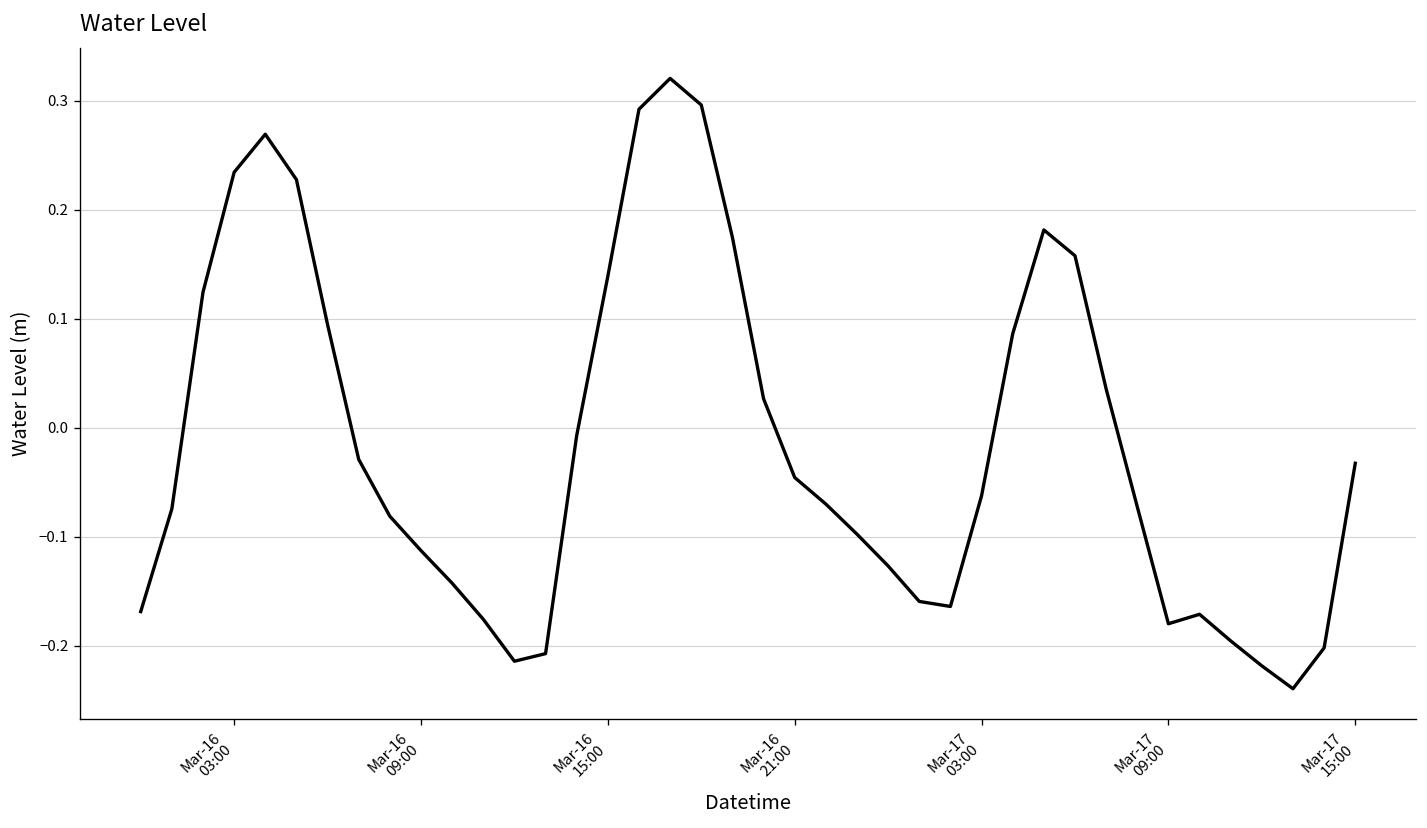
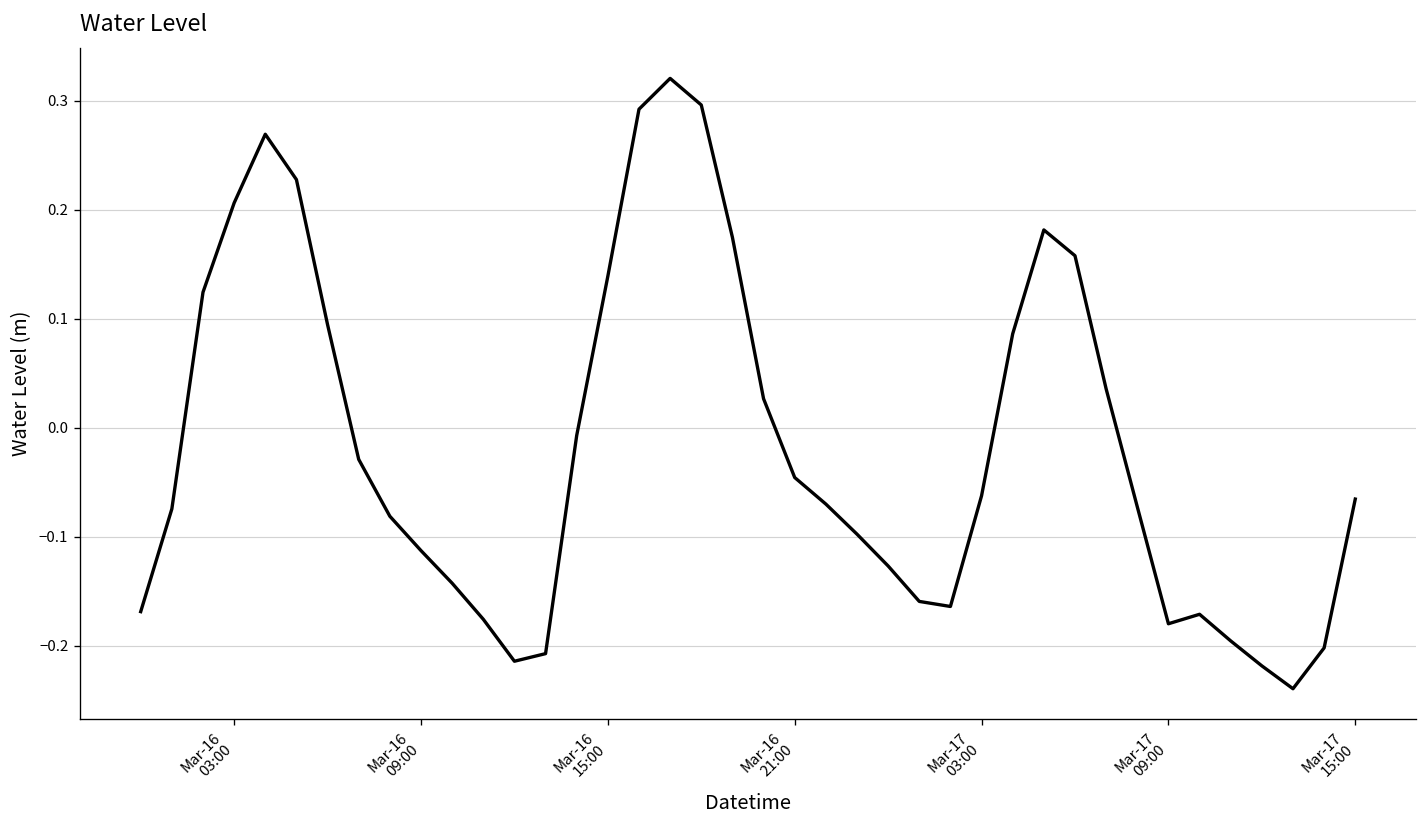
  {
-   "Mar-16 03:00": 0.23,
+   "Mar-16 03:00": 0.21,
    "Mar-16 09:00": -0.11,
    "Mar-16 15:00": 0.14,
    "Mar-16 21:00": -0.05,
    "Mar-17 03:00": -0.06,
    "Mar-17 09:00": -0.18,
-   "Mar-17 15:00": -0.03
+   "Mar-17 15:00": -0.07
  }
